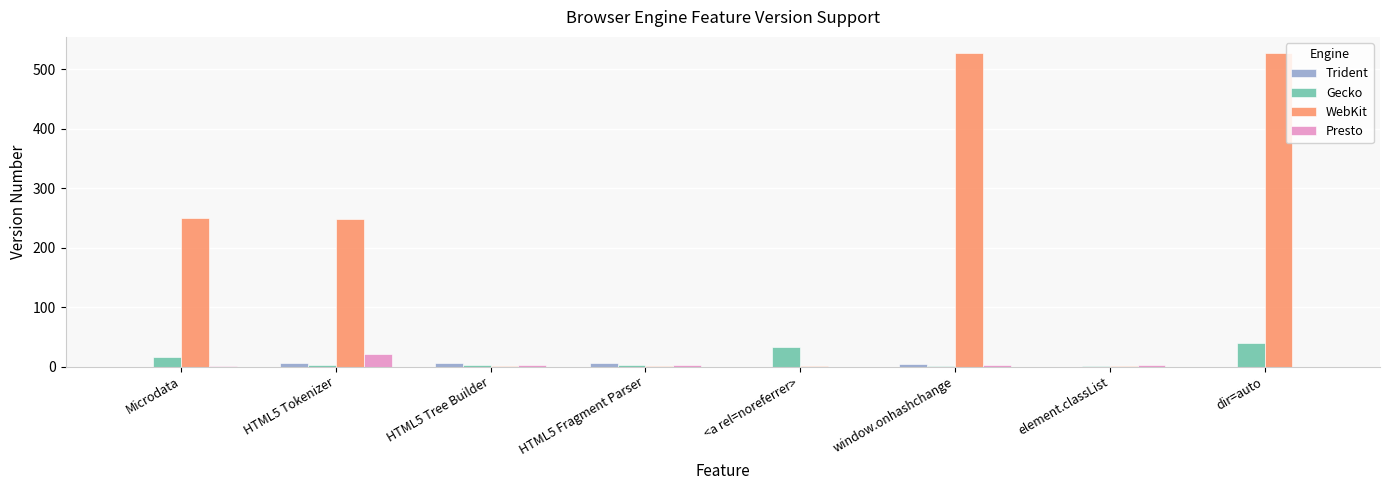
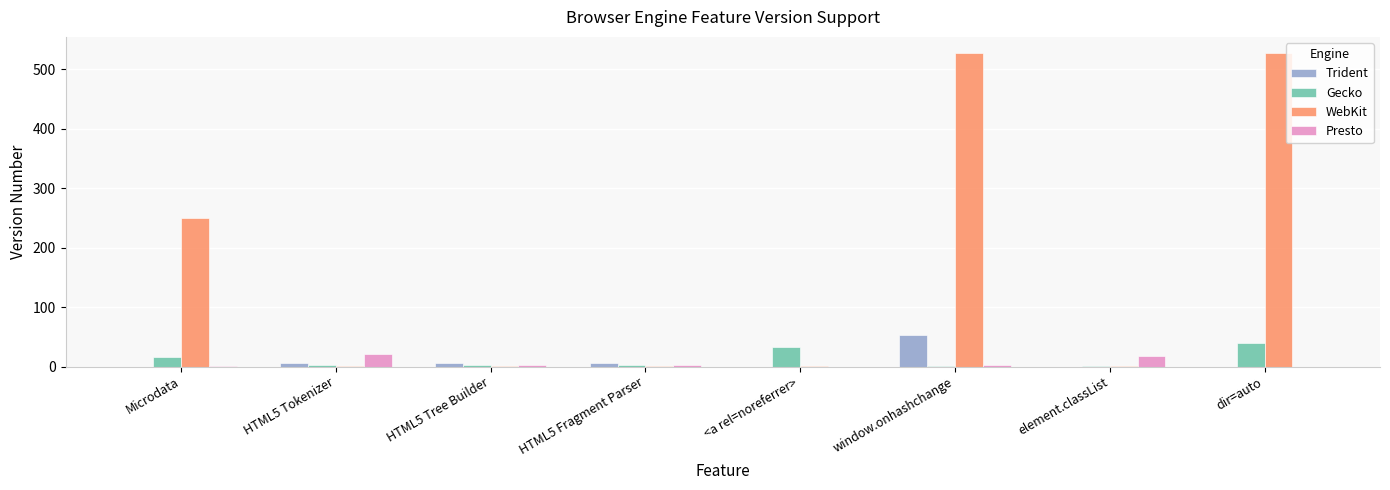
  {
    "Trident": {
      "Microdata": 0,
      "HTML5 Tokenizer": 10,
      "HTML5 Tree Builder": 10,
      "HTML5 Fragment Parser": 10,
      "<a rel=noreferrer>": 0,
-     "window.onhashchange": 0,
+     "window.onhashchange": 50,
      "element.classList": 0,
      "dir=auto": 0
    },
    "Gecko": {
      "Microdata": 20,
      "<a rel=noreferrer>": 30,
      "dir=auto": 40
    },
    "WebKit": {
      "Microdata": 250,
-     "HTML5 Tokenizer": 250,
+     "HTML5 Tokenizer": 0,
      "window.onhashchange": 530,
      "dir=auto": 530
    },
    "Presto": {
      "HTML5 Tokenizer": 20,
      "<a rel=noreferrer>": 0,
-     "element.classList": 0,
+     "element.classList": 20,
      "dir=auto": 0
    }
  }
